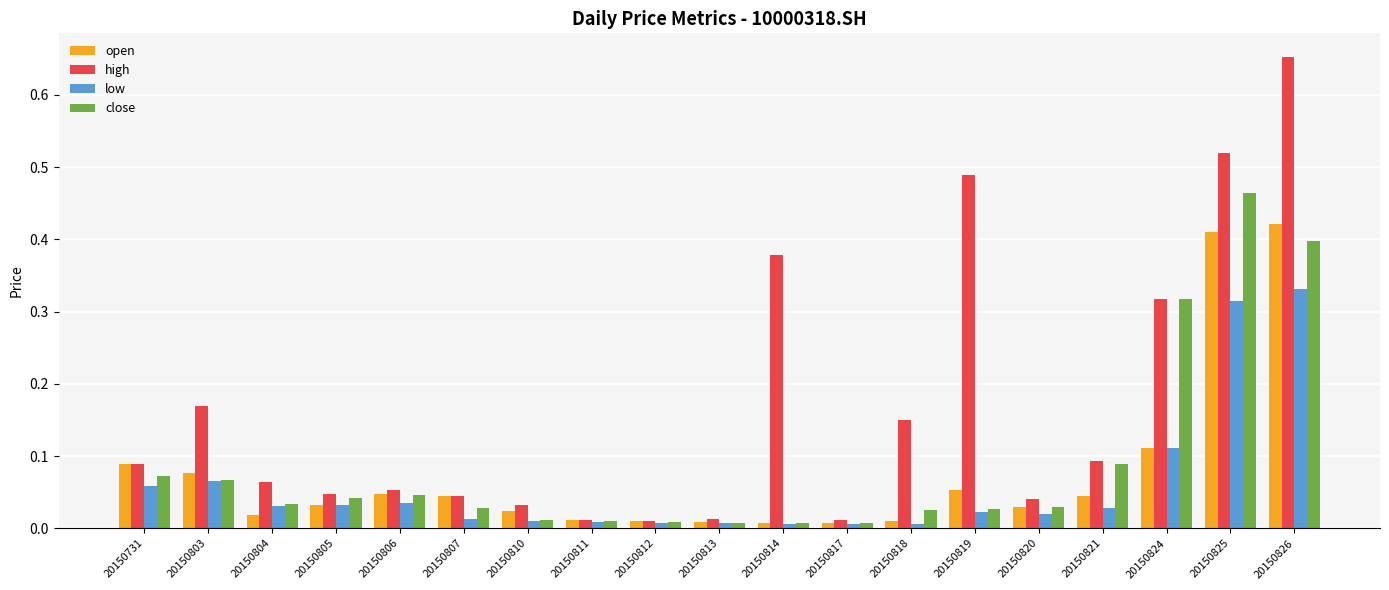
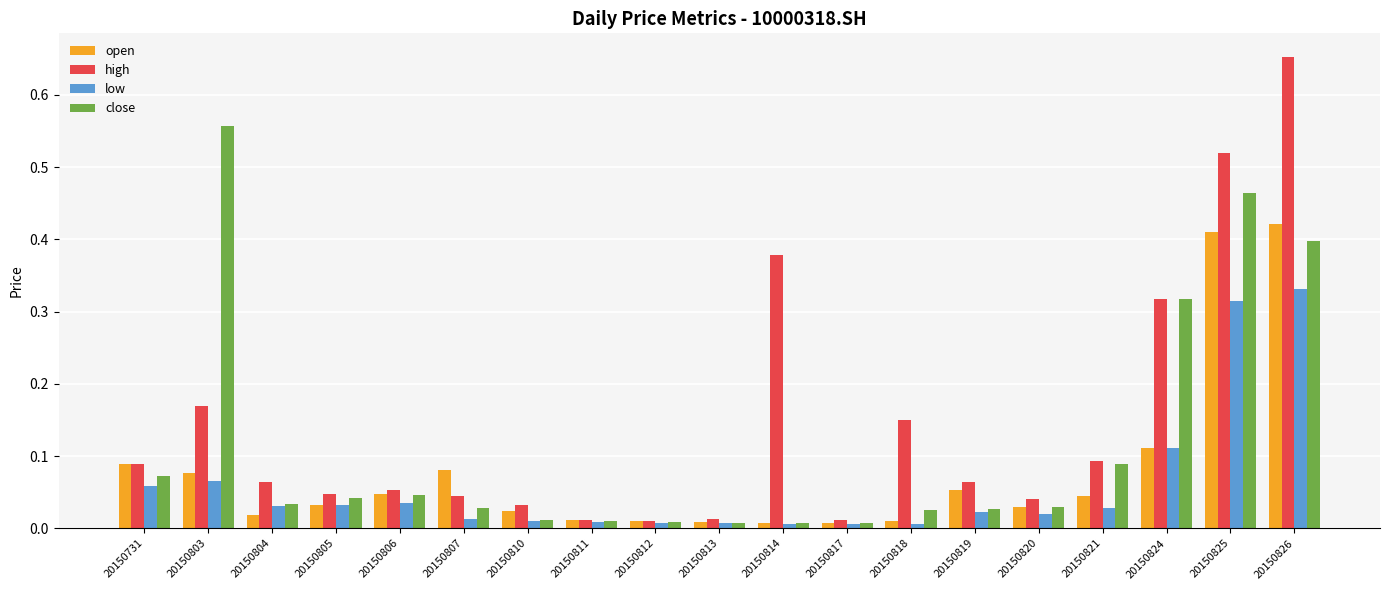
  {
    "open": {
      "20150731": 0.09,
      "20150803": 0.08,
      "20150804": 0.02,
      "20150805": 0.03,
      "20150806": 0.05,
-     "20150807": 0.04,
+     "20150807": 0.08,
      "20150810": 0.02,
      "20150811": 0.01,
      "20150812": 0.01,
      "20150813": 0.01,
      "20150814": 0.01,
      "20150817": 0.01,
      "20150818": 0.01,
      "20150819": 0.05,
      "20150820": 0.03,
      "20150821": 0.05,
      "20150824": 0.11,
      "20150825": 0.41,
      "20150826": 0.42
    },
    "high": {
      "20150731": 0.09,
      "20150803": 0.17,
      "20150804": 0.06,
      "20150805": 0.05,
      "20150806": 0.05,
      "20150807": 0.04,
      "20150810": 0.03,
      "20150811": 0.01,
      "20150812": 0.01,
      "20150813": 0.01,
      "20150814": 0.38,
      "20150817": 0.01,
      "20150818": 0.15,
-     "20150819": 0.49,
+     "20150819": 0.06,
      "20150820": 0.04,
      "20150821": 0.09,
      "20150824": 0.32,
      "20150825": 0.52,
      "20150826": 0.65
    },
    "low": {
      "20150731": 0.06,
      "20150803": 0.07,
      "20150804": 0.03,
      "20150805": 0.03,
      "20150806": 0.04,
      "20150807": 0.01,
      "20150810": 0.01,
      "20150811": 0.01,
      "20150812": 0.01,
      "20150813": 0.01,
      "20150814": 0.01,
      "20150817": 0.01,
      "20150818": 0.01,
      "20150819": 0.02,
      "20150820": 0.02,
      "20150821": 0.03,
      "20150824": 0.11,
      "20150825": 0.32,
      "20150826": 0.33
    },
    "close": {
      "20150731": 0.07,
-     "20150803": 0.07,
+     "20150803": 0.56,
      "20150804": 0.03,
      "20150805": 0.04,
      "20150806": 0.05,
      "20150807": 0.03,
      "20150810": 0.01,
      "20150811": 0.01,
      "20150812": 0.01,
      "20150813": 0.01,
      "20150814": 0.01,
      "20150817": 0.01,
      "20150818": 0.03,
      "20150819": 0.03,
      "20150820": 0.03,
      "20150821": 0.09,
      "20150824": 0.32,
      "20150825": 0.46,
      "20150826": 0.40
    }
  }
